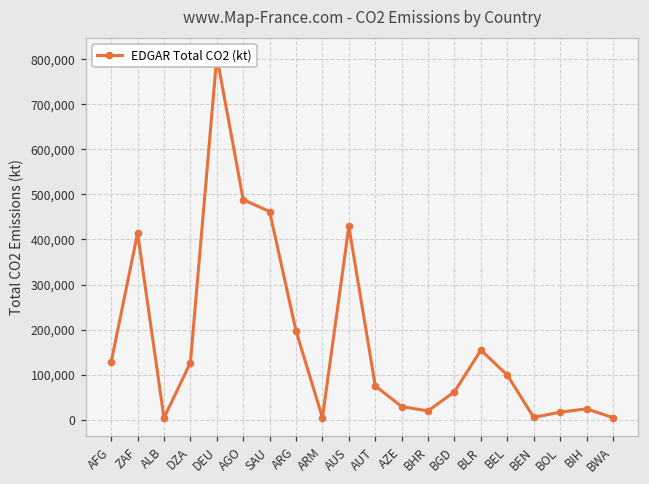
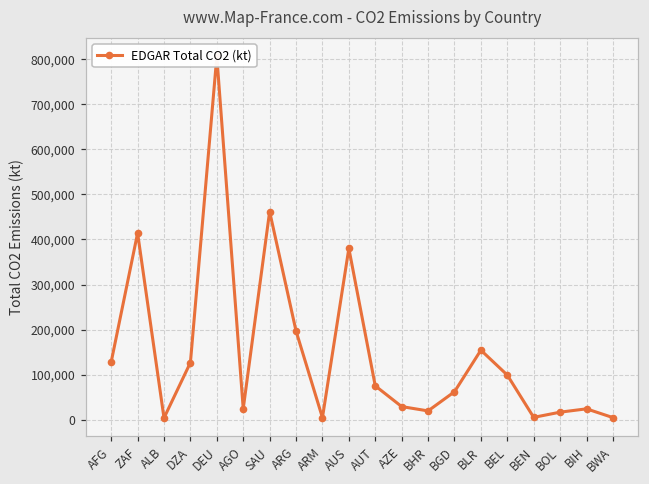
  {
    "AFG": "130,000",
    "ZAF": "410,000",
    "ALB": "0",
    "DZA": "130,000",
-   "AGO": "490,000",
+   "AGO": "20,000",
    "SAU": "460,000",
    "ARG": "200,000",
    "ARM": "0",
-   "AUS": "430,000",
+   "AUS": "380,000",
    "AUT": "80,000",
    "AZE": "30,000",
    "BHR": "20,000",
    "BGD": "60,000",
    "BLR": "150,000",
    "BEL": "100,000",
    "BEN": "10,000",
    "BOL": "20,000",
    "BIH": "20,000",
    "BWA": "10,000"
  }
